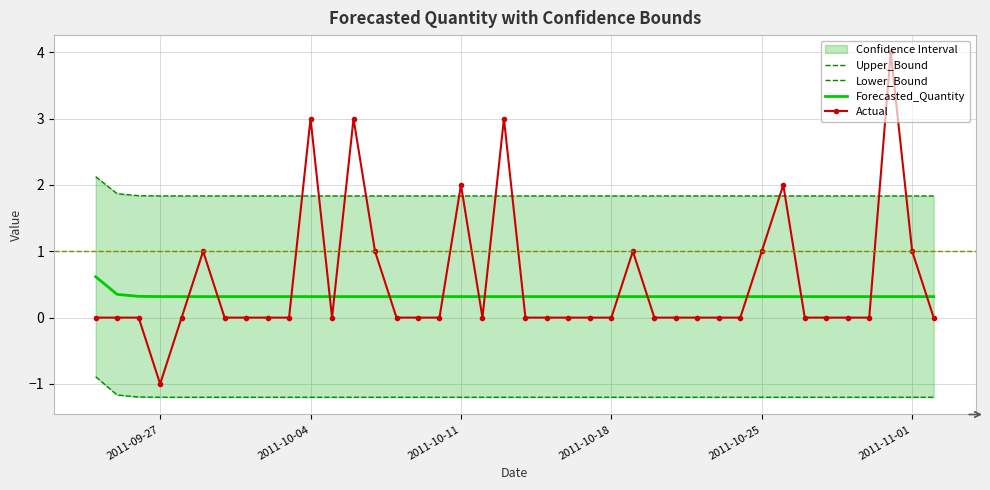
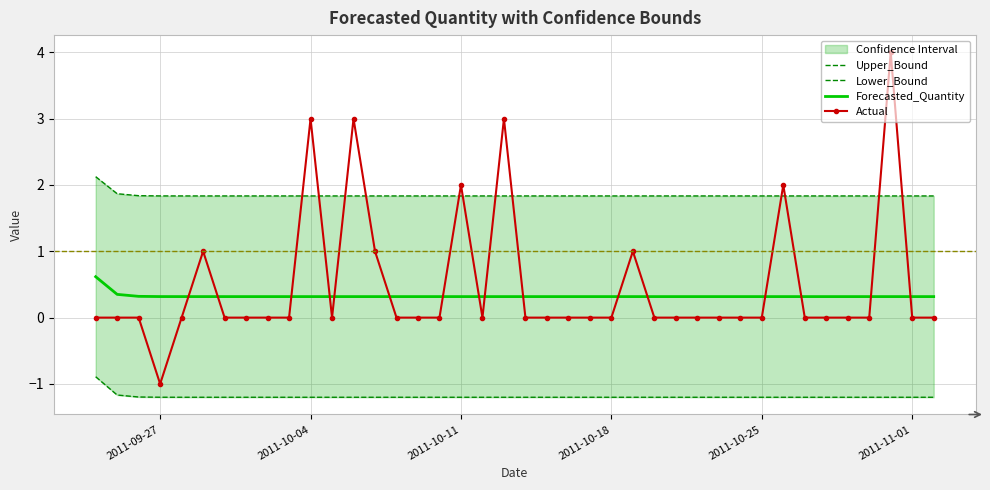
  {
    "Actual": {
      "2011-09-27": -1,
      "2011-10-04": 3,
      "2011-10-11": 2,
      "2011-10-18": 0,
-     "2011-10-25": 1,
-     "2011-11-01": 1
+     "2011-10-25": 0,
+     "2011-11-01": 0
    }
  }
